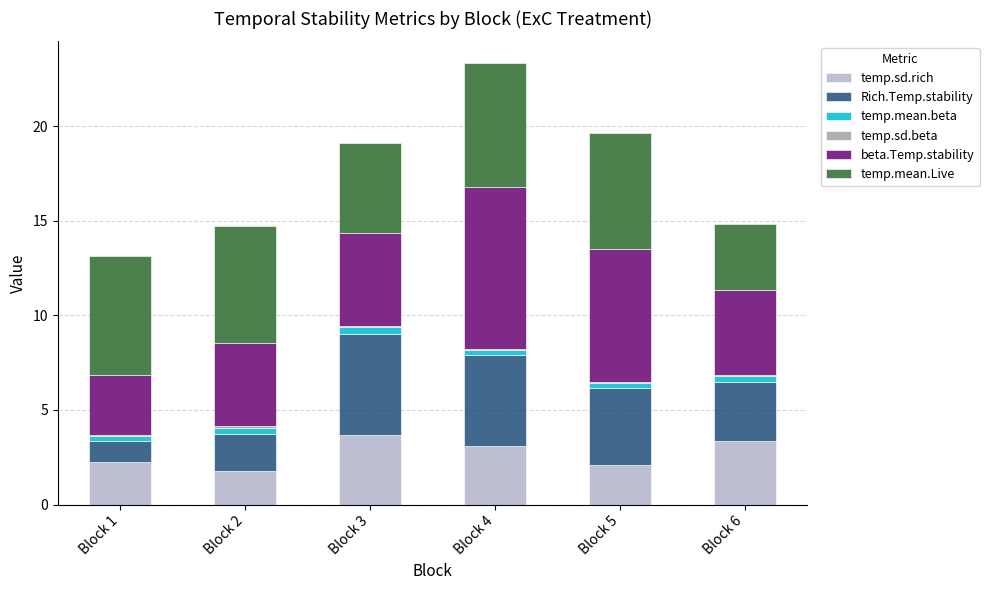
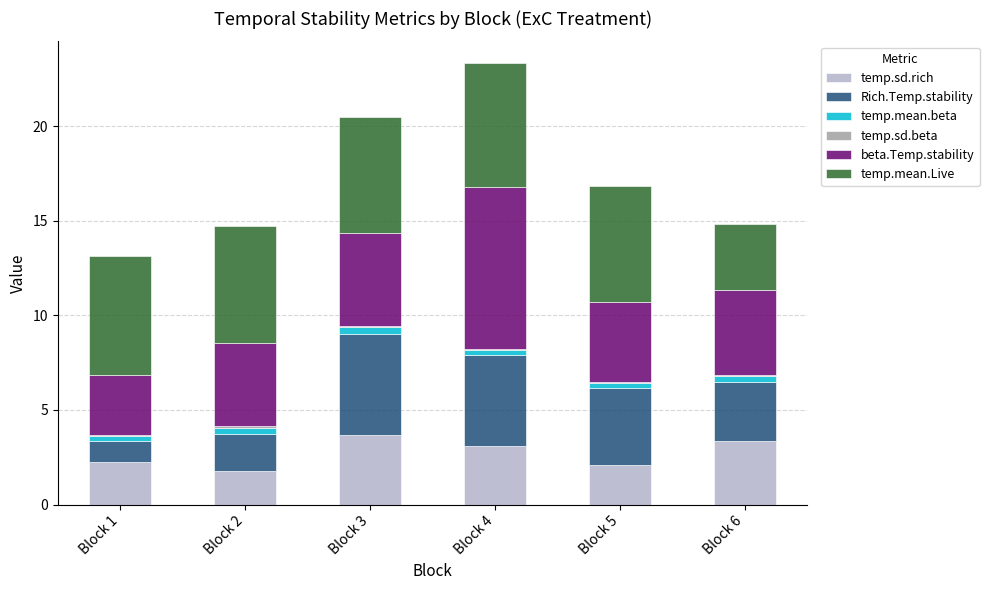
  {
    "Rich.Temp.stability": {
      "Block 1": 1.1,
      "Block 2": 2.0,
      "Block 3": 5.3,
      "Block 4": 4.8,
      "Block 5": 4.1,
      "Block 6": 3.1
    },
    "temp.mean.beta": {
      "Block 1": 0.2,
      "Block 2": 0.3,
      "Block 3": 0.3,
      "Block 4": 0.3,
      "Block 5": 0.2,
      "Block 6": 0.3
    },
    "beta.Temp.stability": {
      "Block 1": 3.2,
      "Block 2": 4.4,
      "Block 3": 4.9,
      "Block 4": 8.6,
-     "Block 5": 7.0,
+     "Block 5": 4.2,
      "Block 6": 4.5
    },
    "temp.mean.Live": {
      "Block 1": 6.3,
      "Block 2": 6.2,
-     "Block 3": 4.7,
+     "Block 3": 6.1,
      "Block 4": 6.5,
      "Block 5": 6.2,
      "Block 6": 3.5
    }
  }
